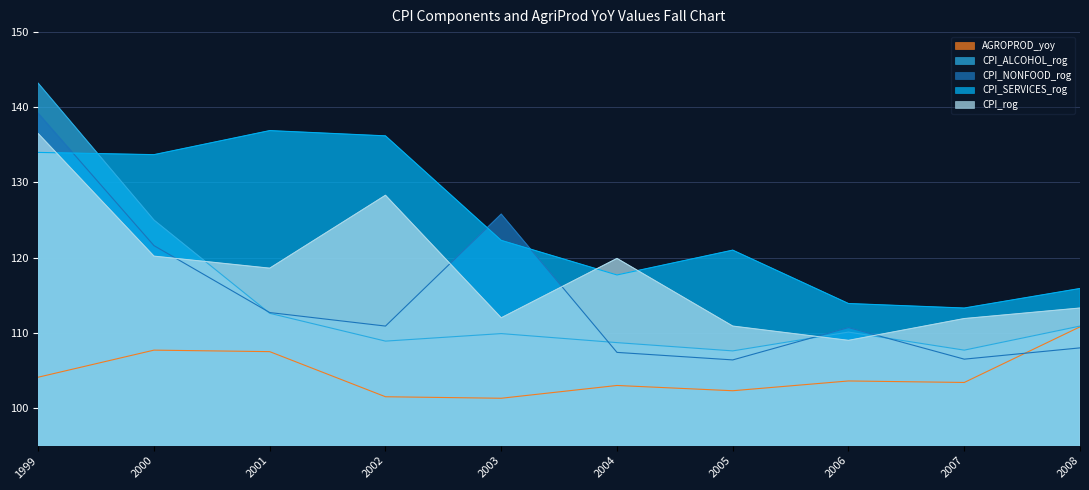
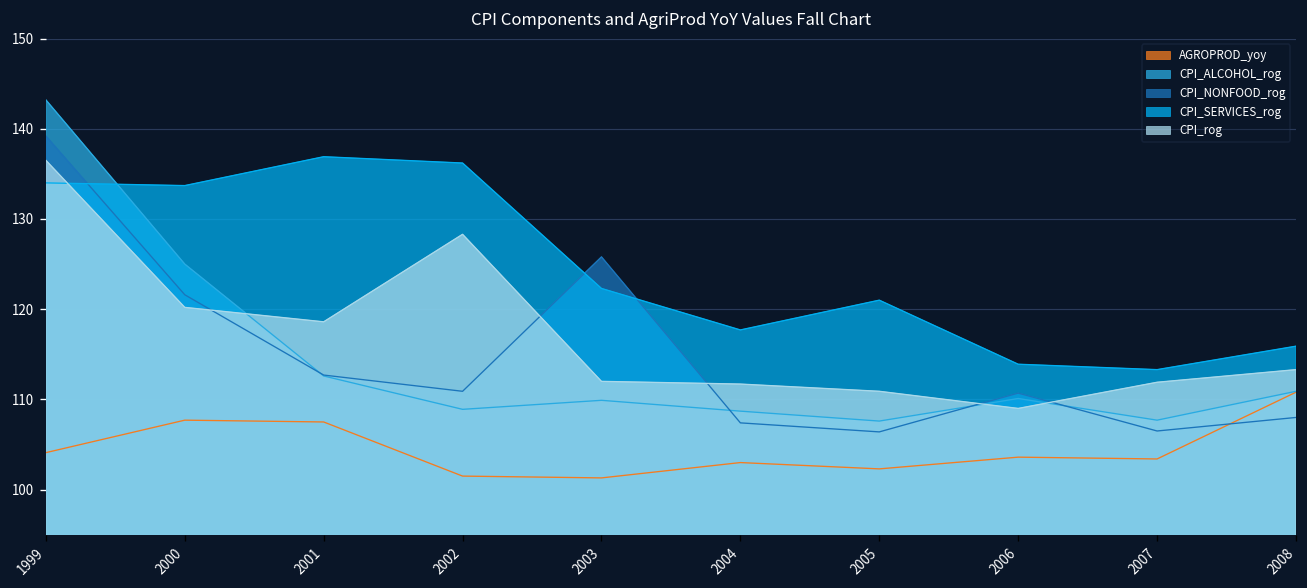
  {
    "AGROPROD_yoy": {
      "1999": 104,
      "2000": 108,
      "2001": 108,
      "2002": 102,
      "2003": 101,
      "2004": 103,
      "2005": 102,
      "2006": 104,
      "2007": 103
    },
    "CPI_NONFOOD_rog": {
      "1999": 139,
      "2000": 122,
      "2002": 111,
      "2003": 126,
      "2004": 107,
      "2005": 106,
      "2006": 111,
      "2007": 107,
      "2008": 108
    },
    "CPI_rog": {
      "1999": 137,
      "2000": 120,
      "2001": 119,
      "2002": 128,
      "2003": 112,
-     "2004": 120,
+     "2004": 112,
      "2005": 111,
      "2006": 109,
      "2007": 112,
      "2008": 113
    }
  }
